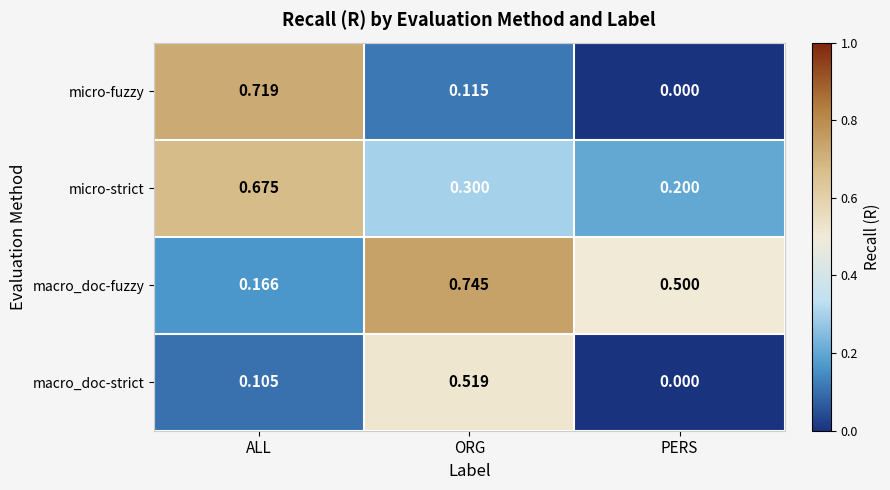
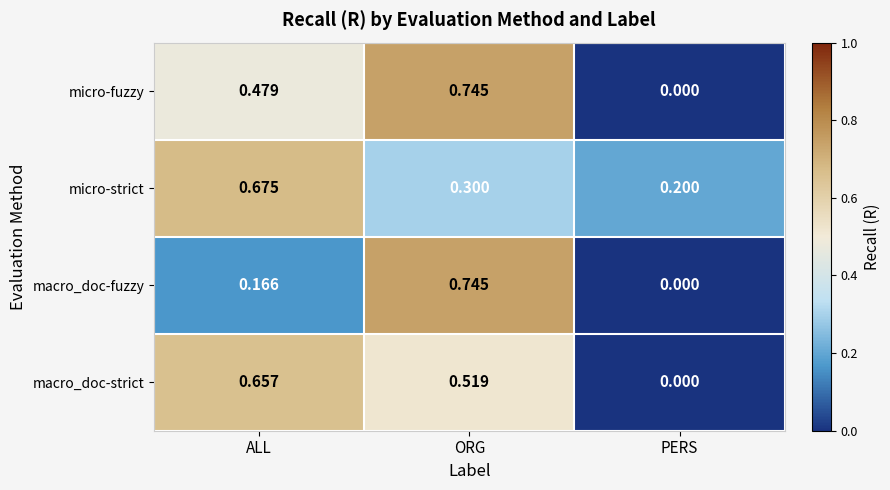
  {
    "micro-fuzzy": {
-     "ALL": 0.719,
-     "ORG": 0.115,
+     "ALL": 0.479,
+     "ORG": 0.745,
      "PERS": 0.000
    },
    "micro-strict": {
      "ALL": 0.675,
      "ORG": 0.300,
      "PERS": 0.200
    },
    "macro_doc-fuzzy": {
      "ALL": 0.166,
      "ORG": 0.745,
-     "PERS": 0.500
+     "PERS": 0.000
    },
    "macro_doc-strict": {
-     "ALL": 0.105,
+     "ALL": 0.657,
      "ORG": 0.519,
      "PERS": 0.000
    }
  }
